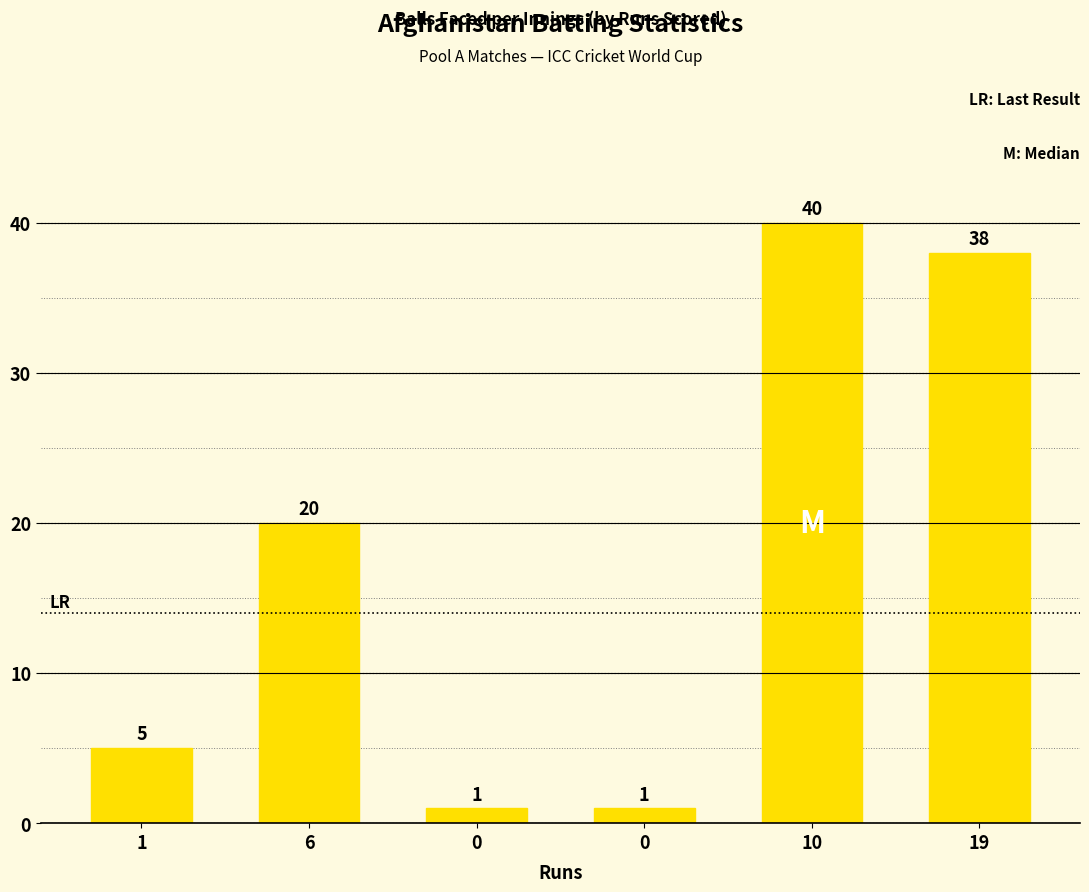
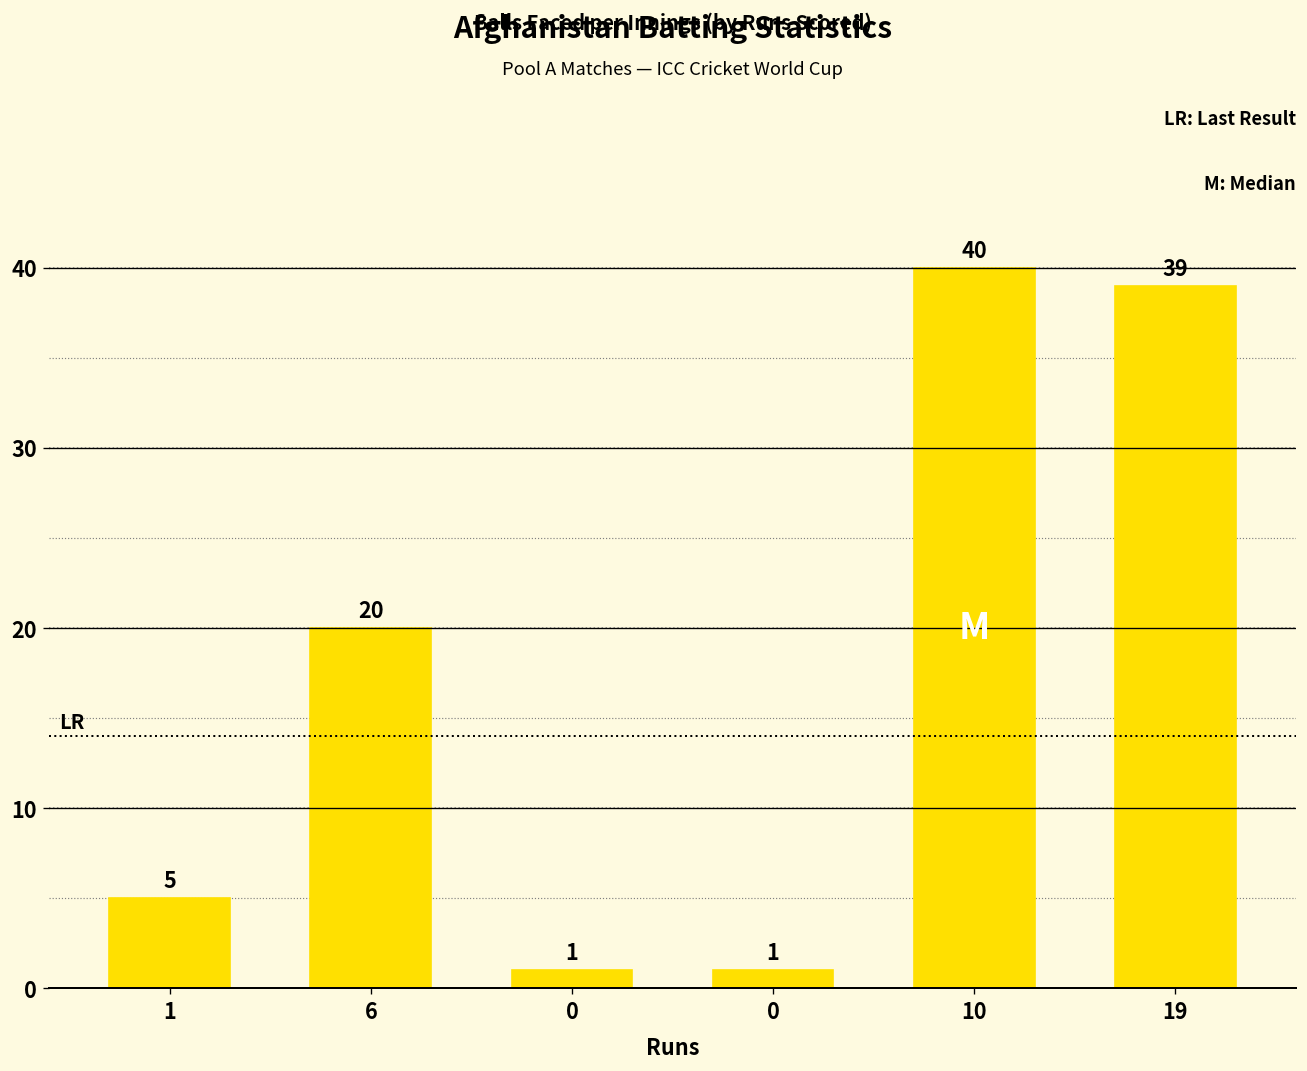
  {
    "1": 5,
    "6": 20,
    "10": 40,
-   "19": 38
+   "19": 39
  }
